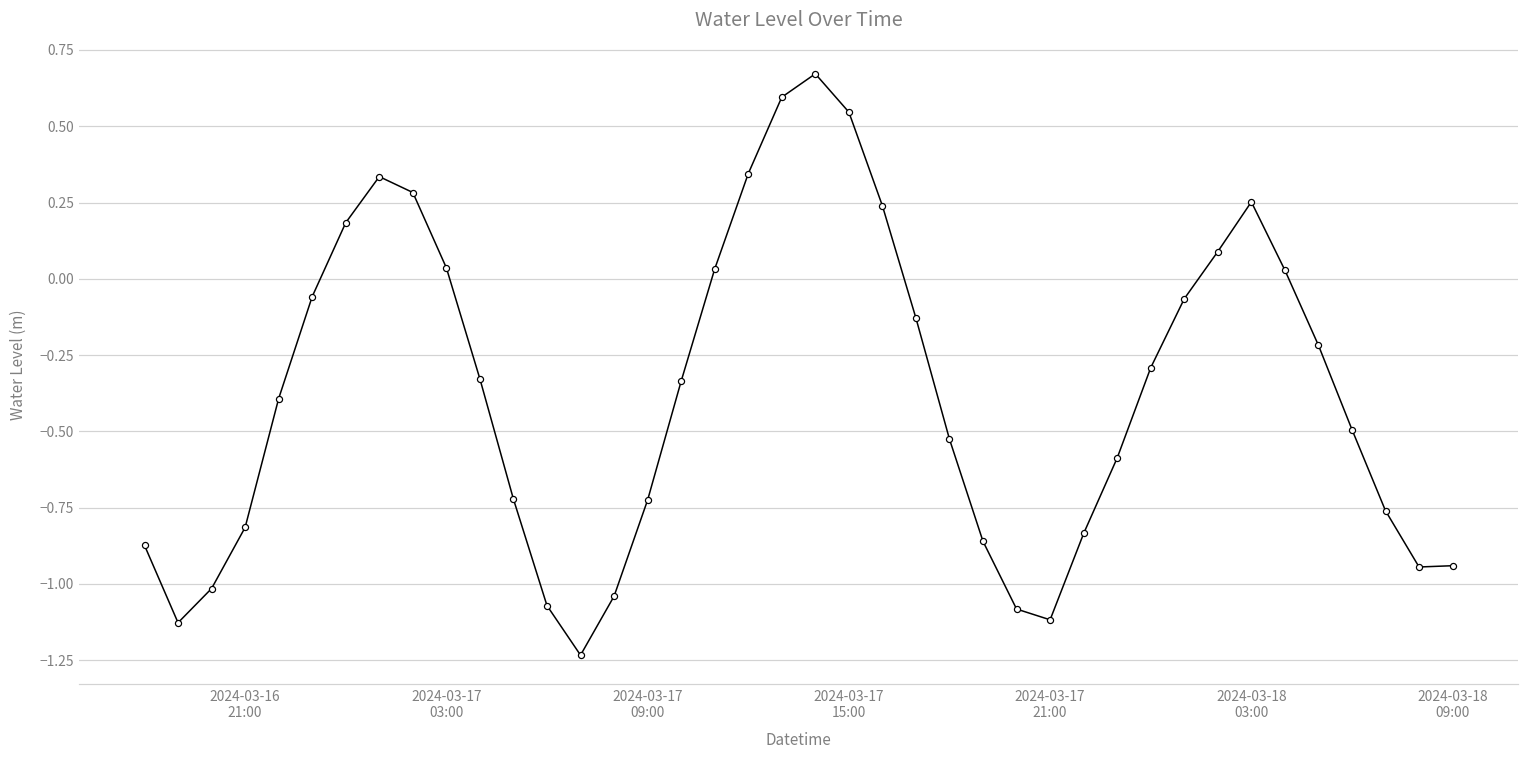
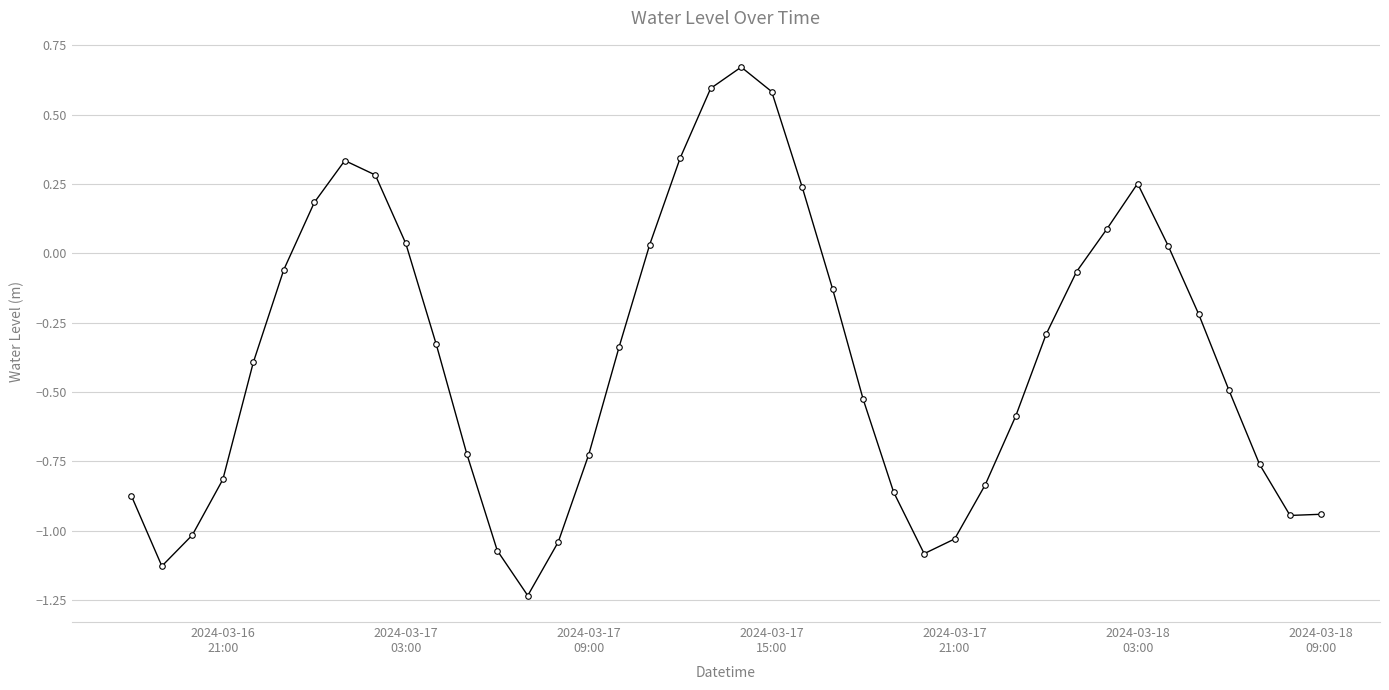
  {
    "2024-03-16 21:00": -0.81,
    "2024-03-17 03:00": 0.04,
    "2024-03-17 09:00": -0.73,
-   "2024-03-17 15:00": 0.55,
-   "2024-03-17 21:00": -1.12,
+   "2024-03-17 15:00": 0.58,
+   "2024-03-17 21:00": -1.03,
    "2024-03-18 03:00": 0.25,
    "2024-03-18 09:00": -0.94
  }
